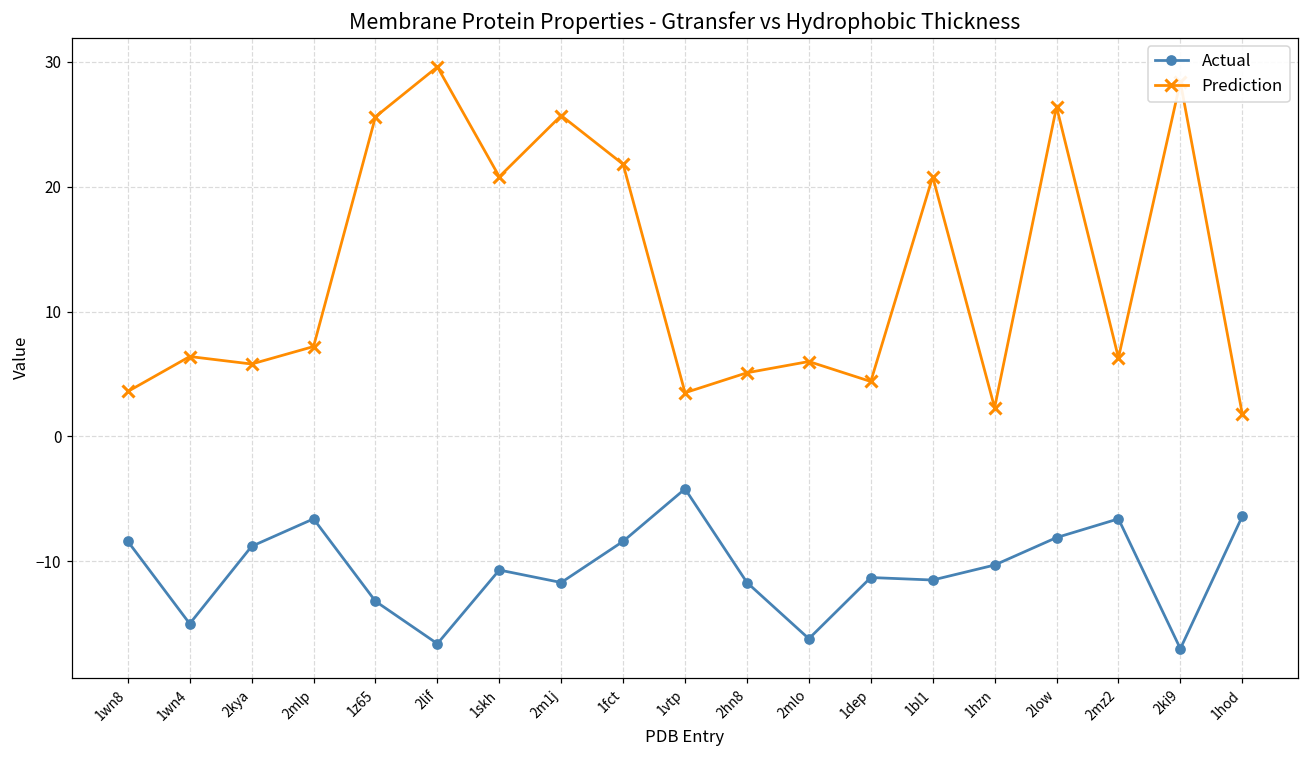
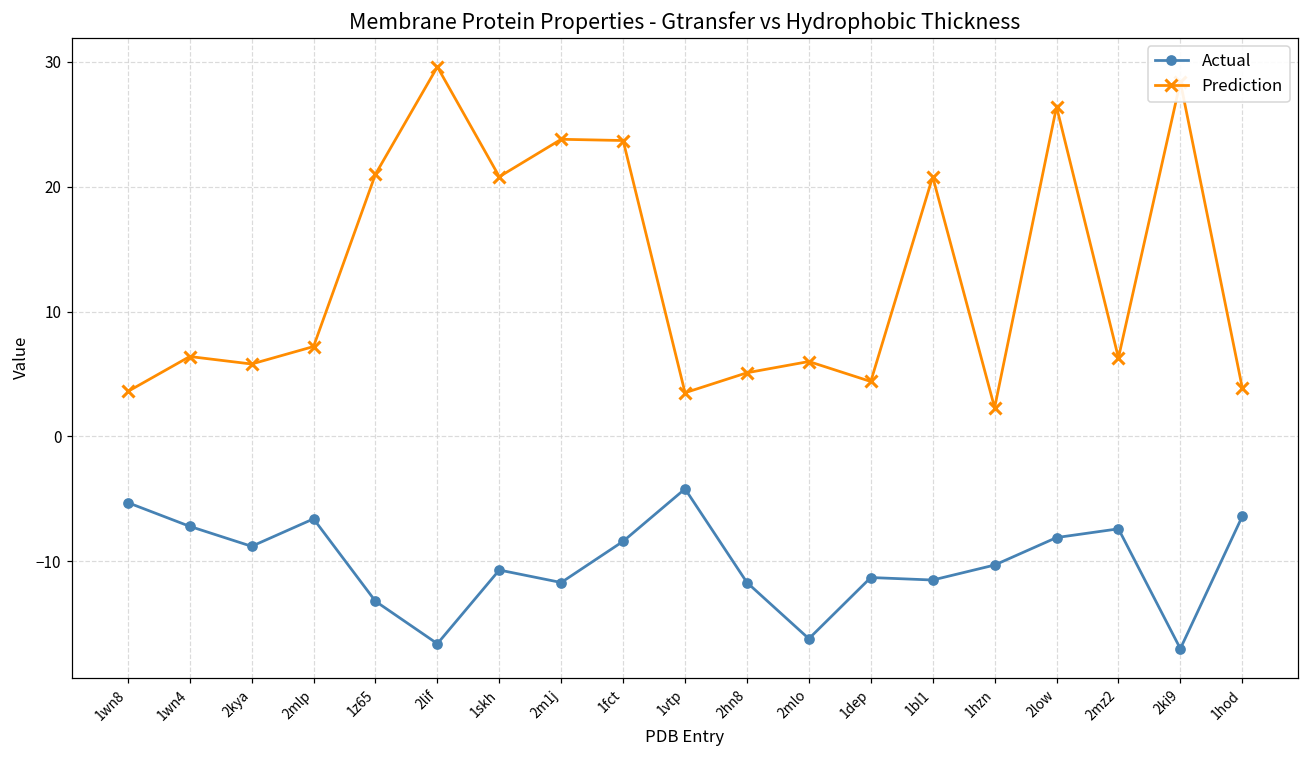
  {
    "Actual": {
-     "1wn8": -8.4,
-     "1wn4": -15.0,
+     "1wn8": -5.3,
+     "1wn4": -7.2,
      "2kya": -8.8,
      "2mlp": -6.6,
      "1z65": -13.2,
      "2lif": -16.6,
      "1skh": -10.7,
      "2m1j": -11.7,
      "1fct": -8.4,
      "1vtp": -4.2,
      "2hn8": -11.7,
      "2mlo": -16.2,
      "1dep": -11.3,
      "1bl1": -11.5,
      "1hzn": -10.3,
      "2low": -8.1,
-     "2mz2": -6.6,
+     "2mz2": -7.4,
      "2ki9": -17.0,
      "1hod": -6.4
    },
    "Prediction": {
      "1wn8": 3.6,
      "1wn4": 6.4,
      "2kya": 5.8,
      "2mlp": 7.2,
-     "1z65": 25.6,
+     "1z65": 21.0,
      "2lif": 29.6,
      "1skh": 20.8,
-     "2m1j": 25.7,
-     "1fct": 21.8,
+     "2m1j": 23.8,
+     "1fct": 23.7,
      "1vtp": 3.5,
      "2hn8": 5.1,
      "2mlo": 6.0,
      "1dep": 4.4,
      "1bl1": 20.8,
      "1hzn": 2.3,
      "2low": 26.4,
      "2mz2": 6.3,
-     "1hod": 1.8
+     "1hod": 3.9
    }
  }
